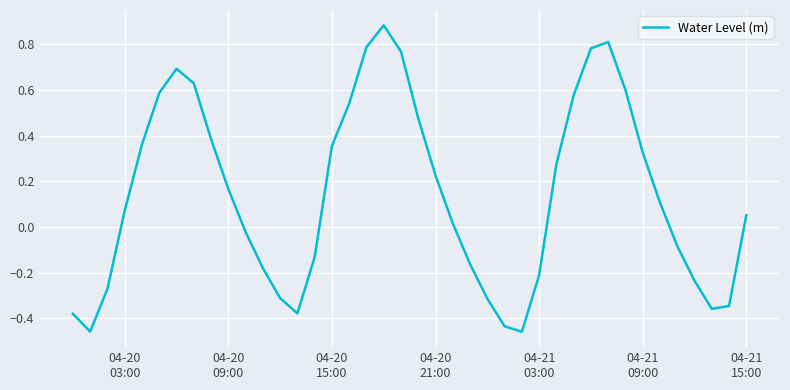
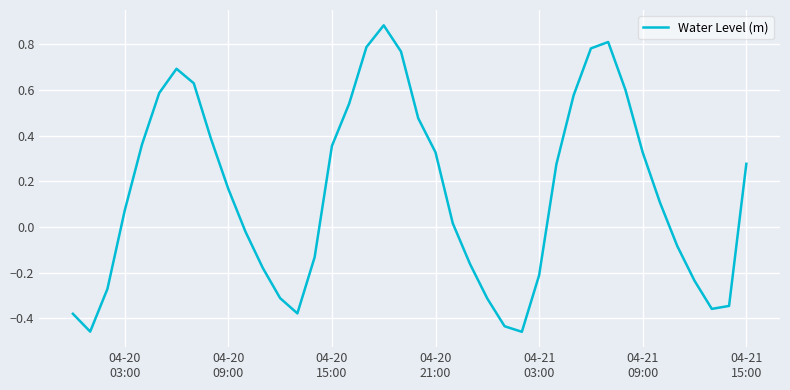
  {
    "04-20 03:00": 0.07,
    "04-20 09:00": 0.17,
    "04-20 15:00": 0.35,
-   "04-20 21:00": 0.23,
+   "04-20 21:00": 0.33,
    "04-21 03:00": -0.21,
    "04-21 09:00": 0.33,
-   "04-21 15:00": 0.05
+   "04-21 15:00": 0.28
  }
